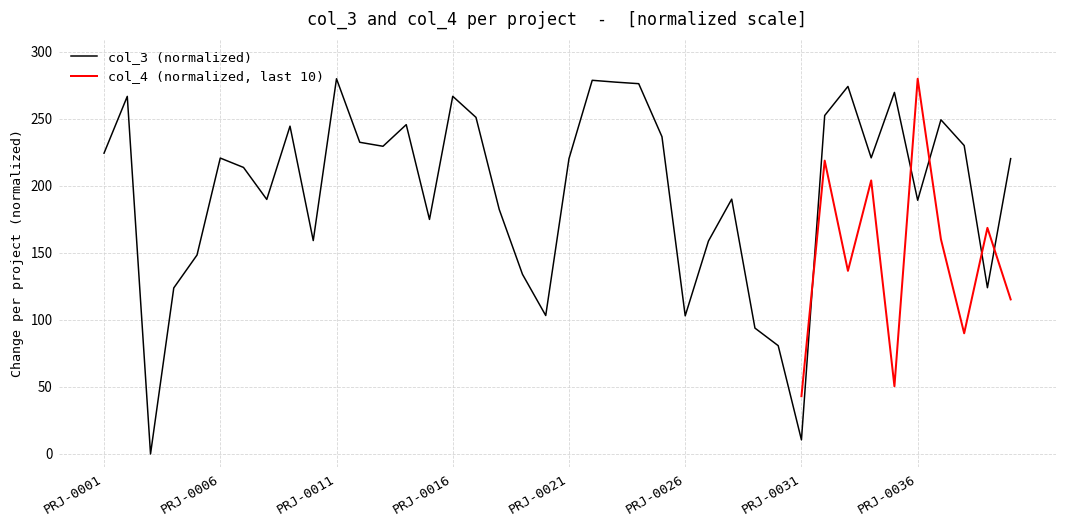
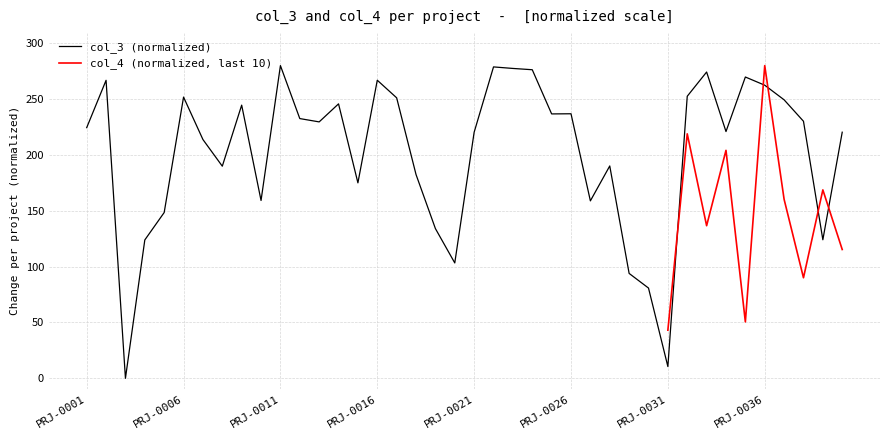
  {
    "col_3 (normalized)": {
      "PRJ-0001": 224,
-     "PRJ-0006": 221,
+     "PRJ-0006": 252,
      "PRJ-0011": 280,
      "PRJ-0016": 267,
      "PRJ-0021": 220,
-     "PRJ-0026": 103,
+     "PRJ-0026": 237,
      "PRJ-0031": 11,
-     "PRJ-0036": 189
+     "PRJ-0036": 262
    },
    "col_4 (normalized, last 10)": {
      "PRJ-0031": 43,
      "PRJ-0036": 280
    }
  }
